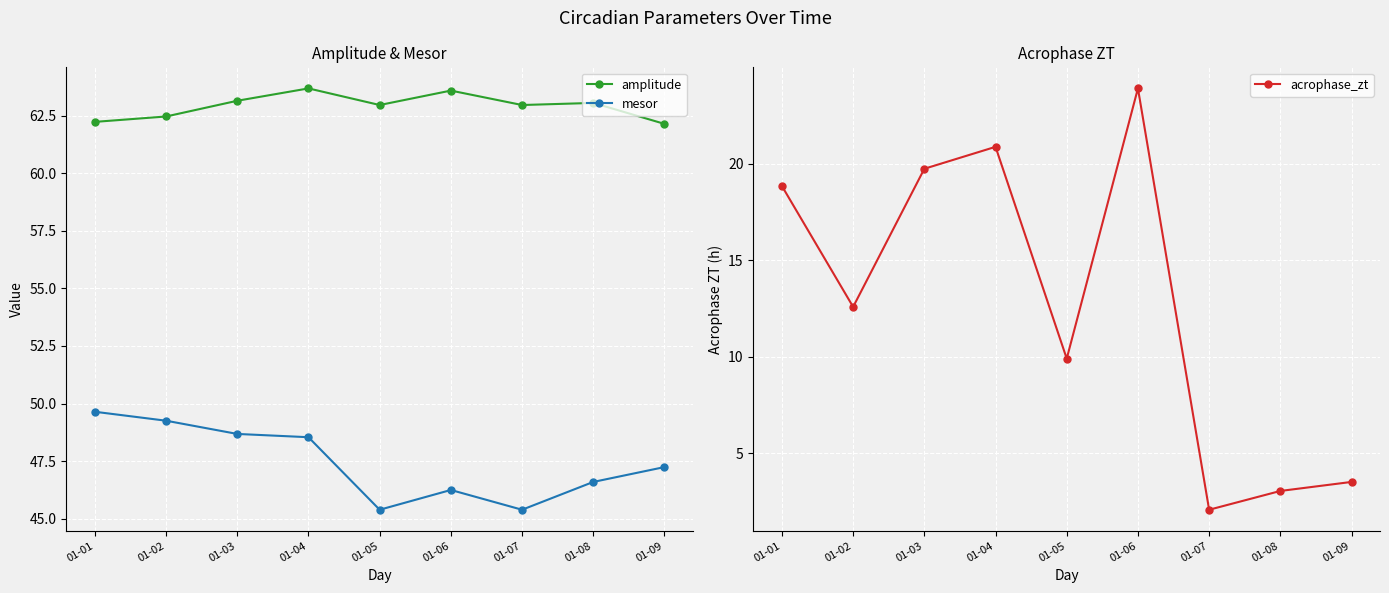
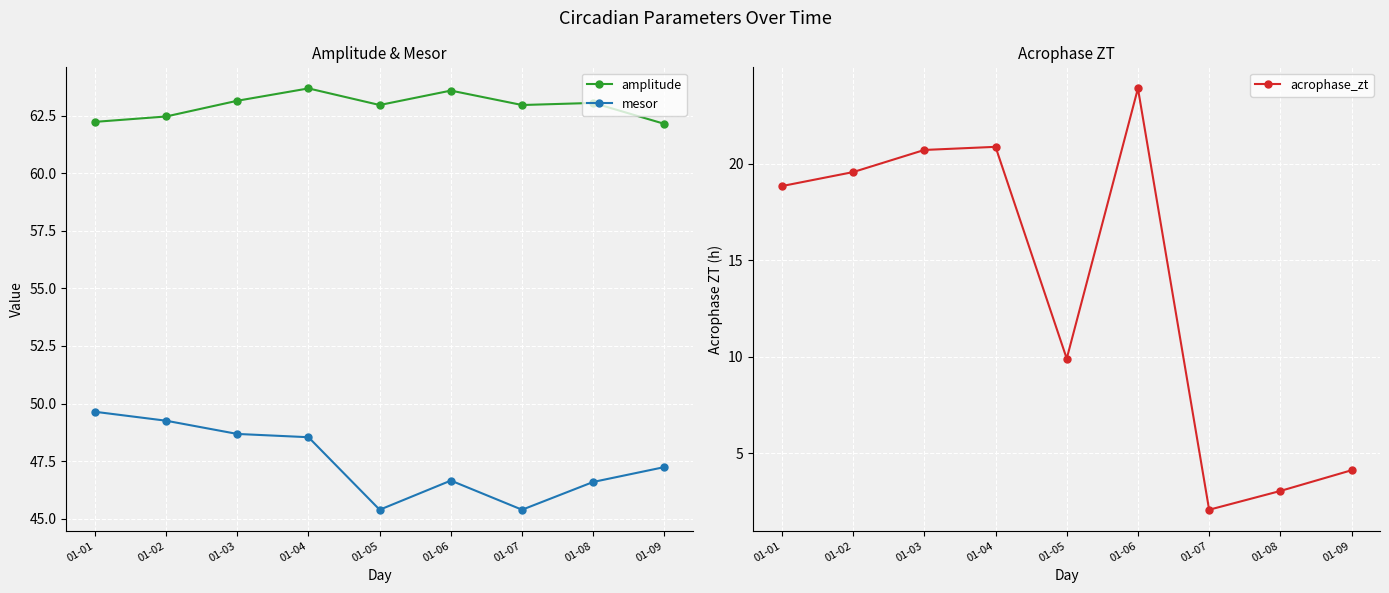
  {
    "Amplitude & Mesor": {
      "amplitude": {
        "01-01": 62.2,
        "01-02": 62.5,
        "01-03": 63.1,
        "01-04": 63.7,
        "01-05": 63.0,
        "01-06": 63.6,
        "01-07": 63.0,
        "01-09": 62.1
      },
      "mesor": {
        "01-01": 49.6,
        "01-02": 49.3,
        "01-03": 48.7,
        "01-04": 48.5,
        "01-05": 45.4,
-       "01-06": 46.2,
+       "01-06": 46.7,
        "01-07": 45.4,
        "01-08": 46.6,
        "01-09": 47.2
      }
    },
    "Acrophase ZT": {
      "01-01": 18.8,
-     "01-02": 12.6,
-     "01-03": 19.7,
+     "01-02": 19.6,
+     "01-03": 20.7,
      "01-04": 20.9,
      "01-05": 9.9,
      "01-06": 23.9,
      "01-07": 2.1,
      "01-08": 3.0,
-     "01-09": 3.5
+     "01-09": 4.1
    }
  }
